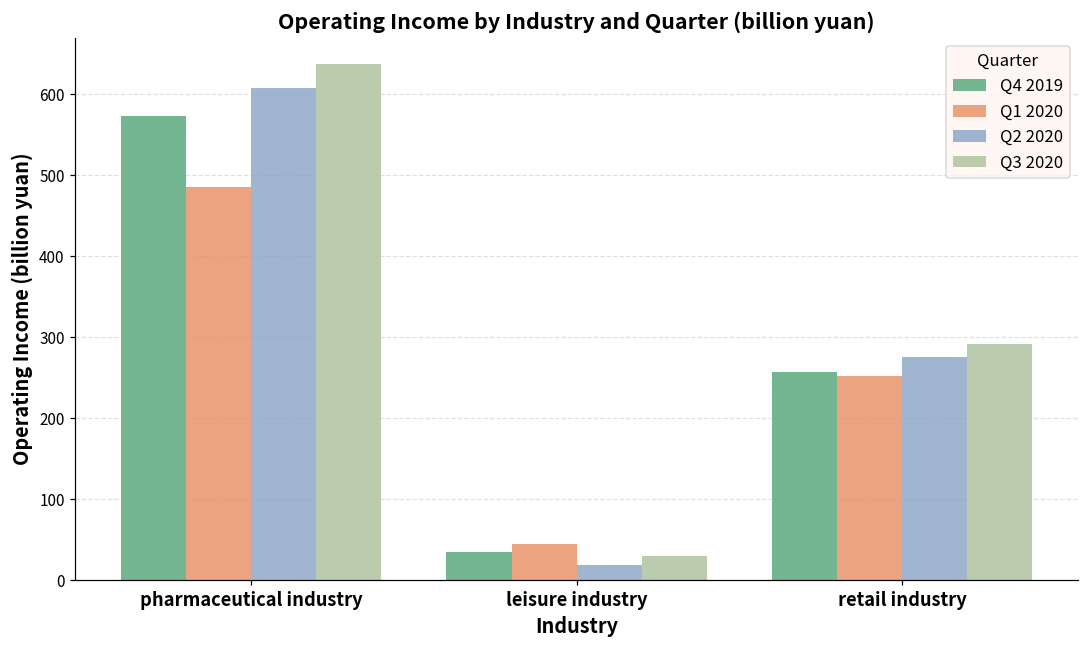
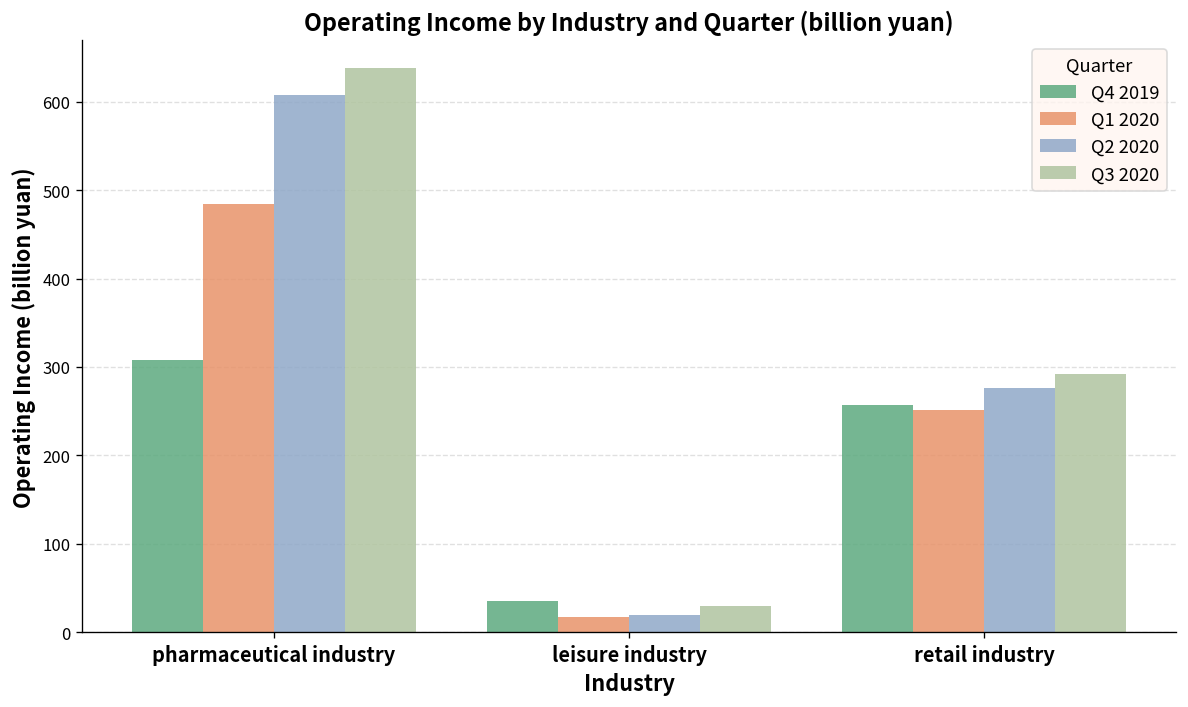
  {
    "Q4 2019": {
-     "pharmaceutical industry": 570,
+     "pharmaceutical industry": 310,
      "leisure industry": 40,
      "retail industry": 260
    },
    "Q1 2020": {
      "pharmaceutical industry": 480,
-     "leisure industry": 50,
+     "leisure industry": 20,
      "retail industry": 250
    }
  }
